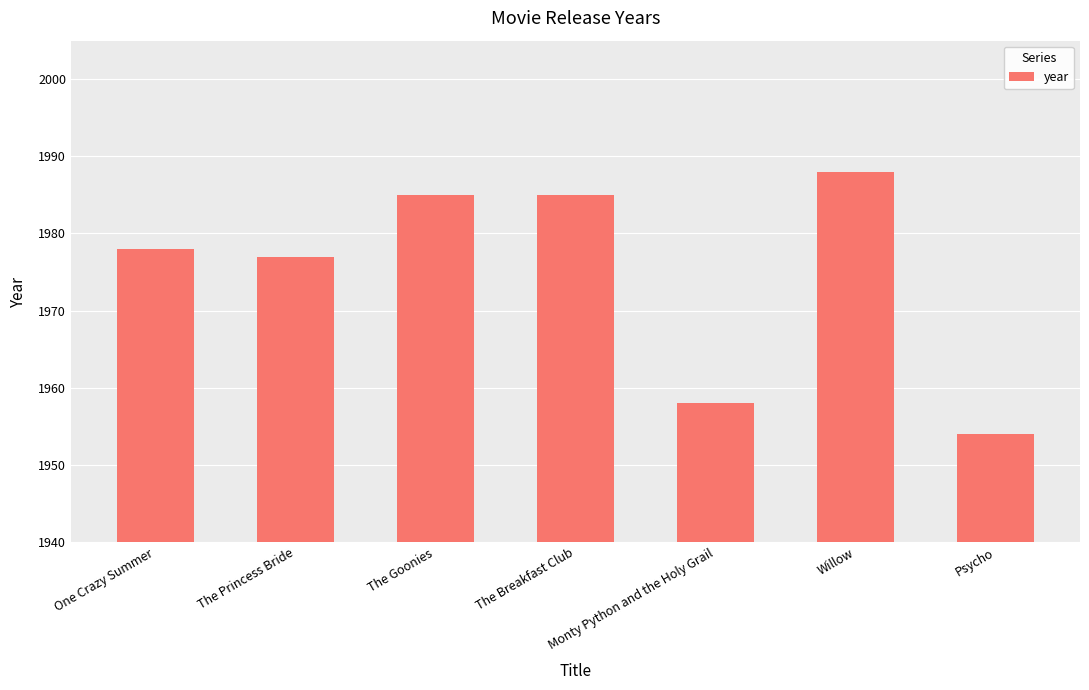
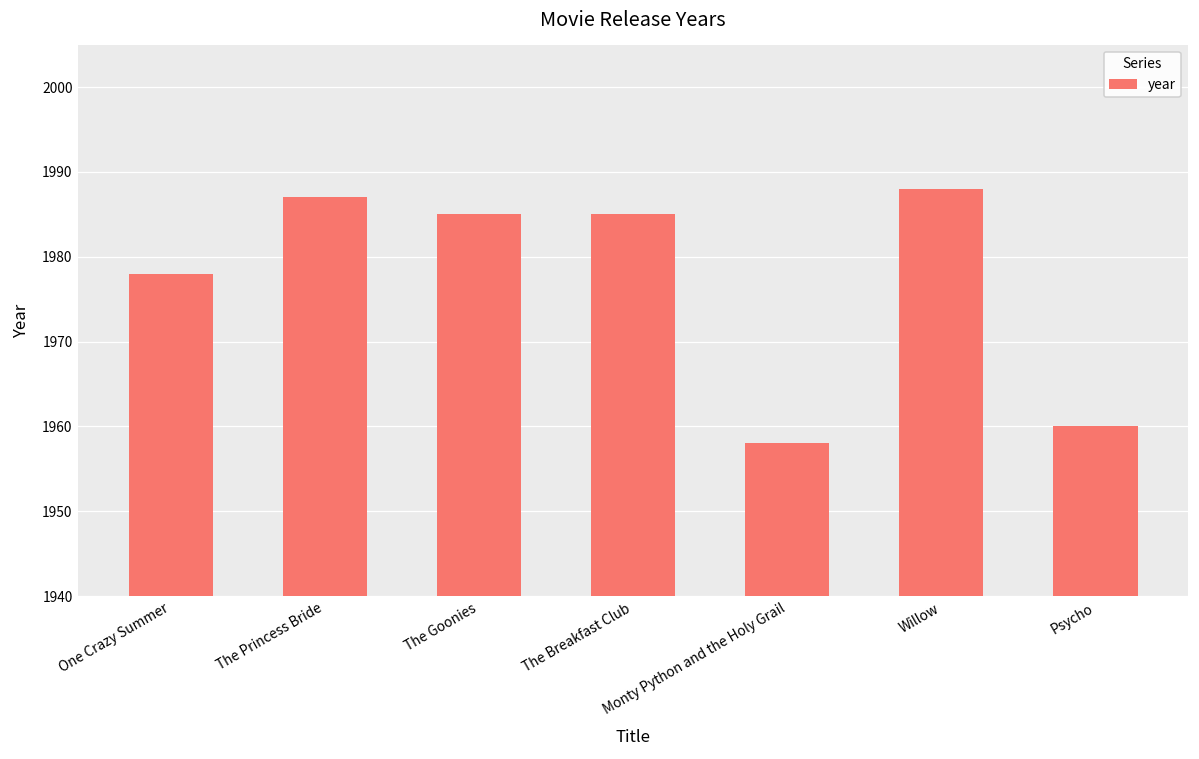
  {
    "One Crazy Summer": 1978,
-   "The Princess Bride": 1977,
+   "The Princess Bride": 1987,
    "The Goonies": 1985,
    "The Breakfast Club": 1985,
    "Monty Python and the Holy Grail": 1958,
    "Willow": 1988,
-   "Psycho": 1954
+   "Psycho": 1960
  }
